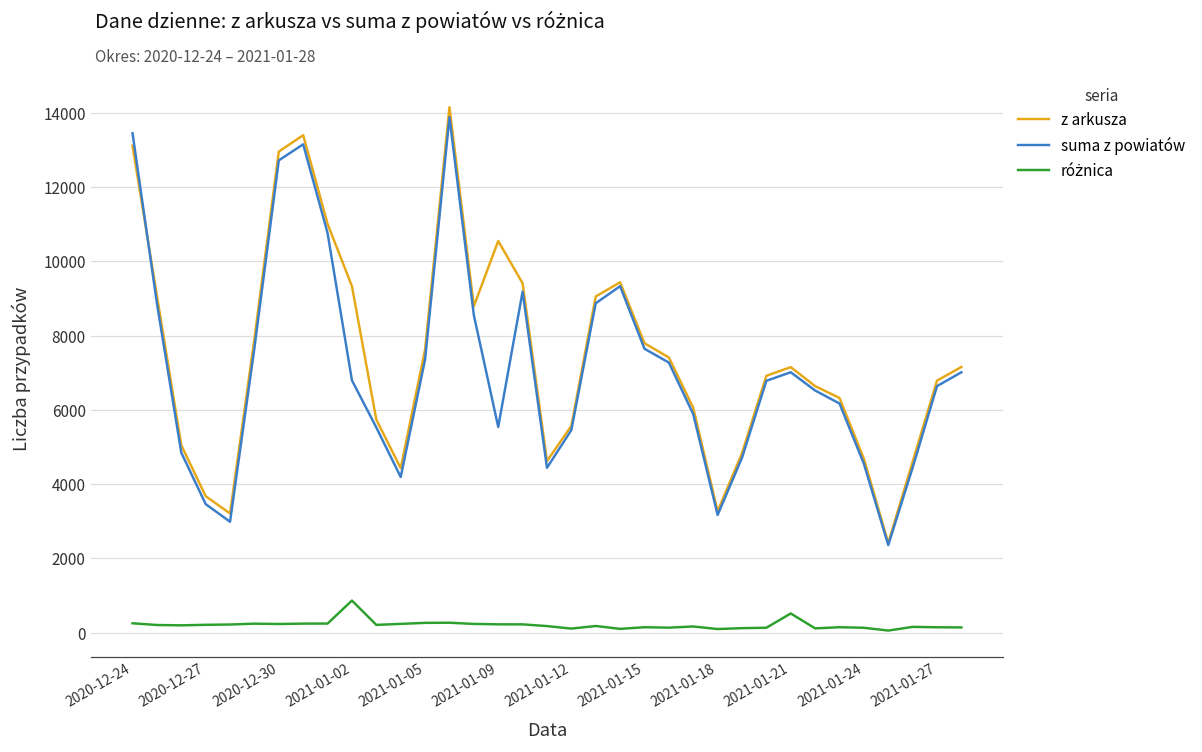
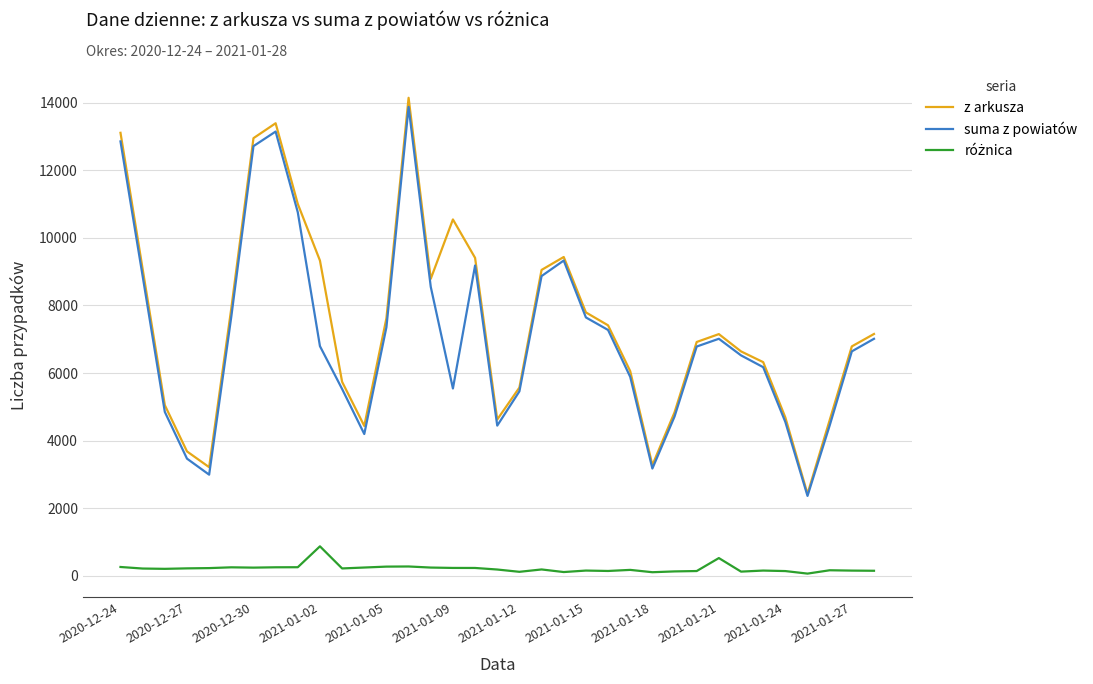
  {
    "z arkusza": {
      "2020-12-24": 13100,
      "2020-12-27": 3700,
      "2020-12-30": 13000,
      "2021-01-02": 9300,
      "2021-01-05": 7600,
      "2021-01-09": 10500,
      "2021-01-12": 5600,
      "2021-01-15": 7800,
      "2021-01-18": 3300,
      "2021-01-21": 7200,
      "2021-01-24": 4700,
      "2021-01-27": 6800
    },
    "suma z powiatów": {
-     "2020-12-24": 13400,
+     "2020-12-24": 12900,
      "2020-12-27": 3500,
      "2020-12-30": 12700,
      "2021-01-02": 6800,
      "2021-01-05": 7400,
      "2021-01-09": 5500,
      "2021-01-12": 5500,
      "2021-01-15": 7600,
      "2021-01-18": 3200,
      "2021-01-21": 7000,
      "2021-01-24": 4500,
      "2021-01-27": 6600
    },
    "różnica": {
      "2020-12-24": 300,
      "2020-12-27": 200,
      "2020-12-30": 200,
      "2021-01-02": 900,
      "2021-01-05": 300,
      "2021-01-09": 200,
      "2021-01-12": 100,
      "2021-01-15": 100,
      "2021-01-18": 100,
      "2021-01-21": 500,
      "2021-01-24": 100,
      "2021-01-27": 100
    }
  }
